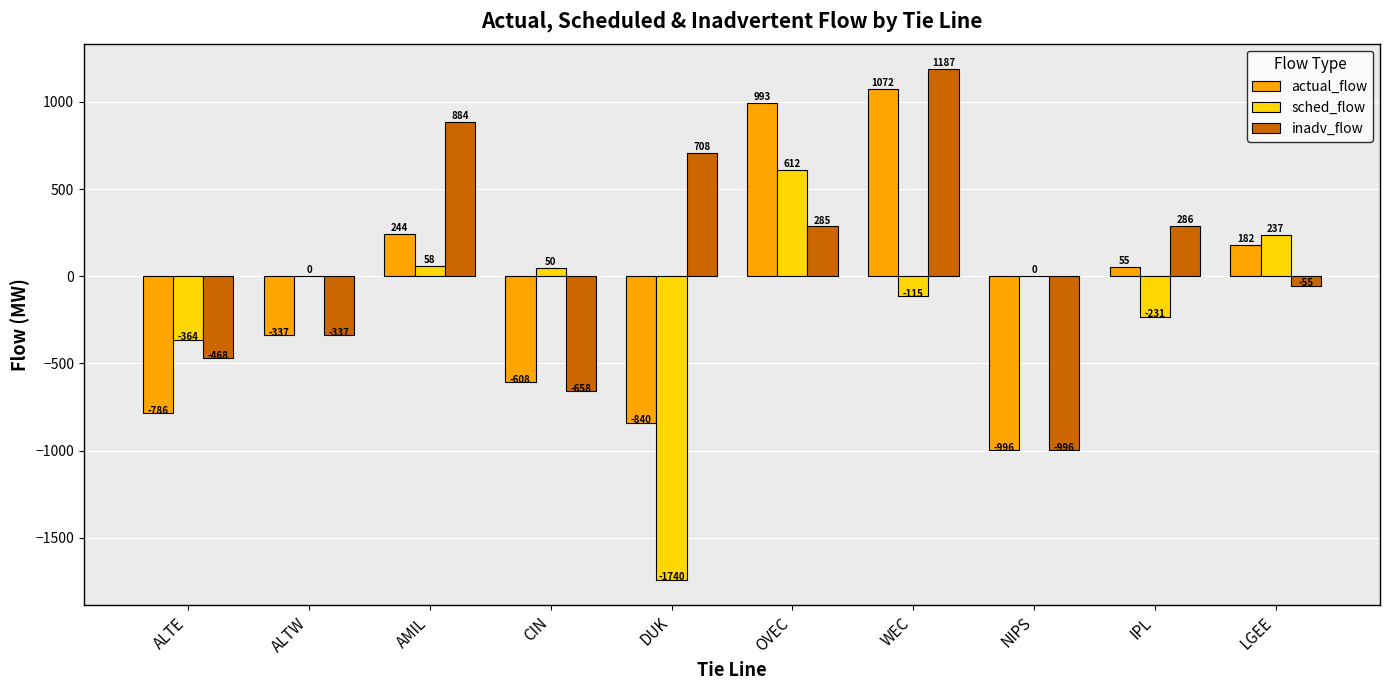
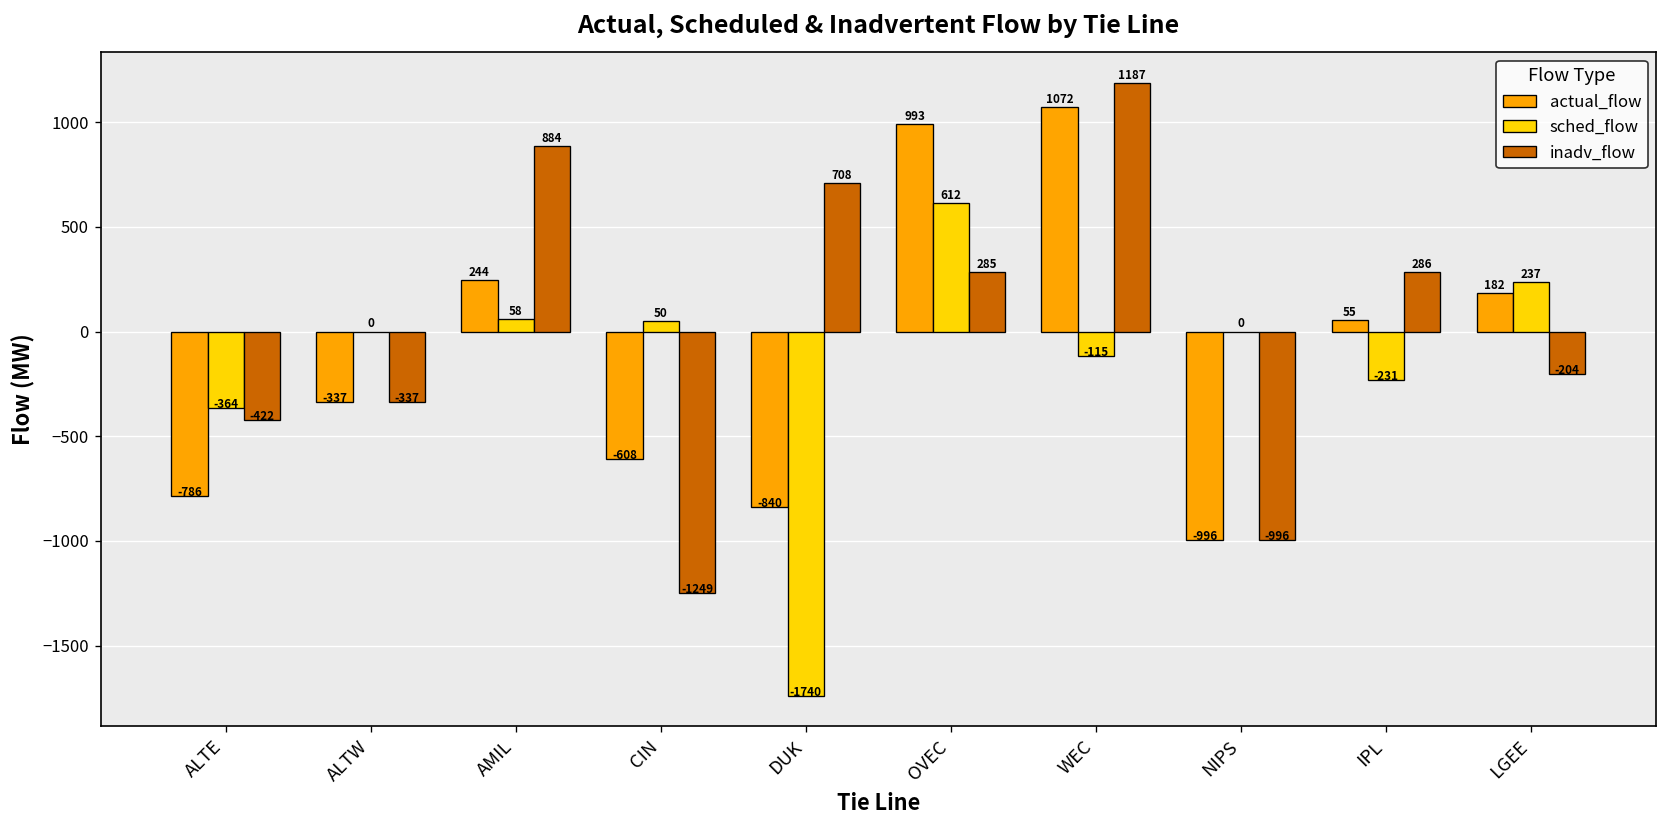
  {
    "inadv_flow": {
-     "ALTE": -468,
+     "ALTE": -422,
      "ALTW": -337,
-     "CIN": -658,
+     "CIN": -1249,
      "WEC": 1187,
      "NIPS": -996,
      "IPL": 286,
-     "LGEE": -55
+     "LGEE": -204
    }
  }
